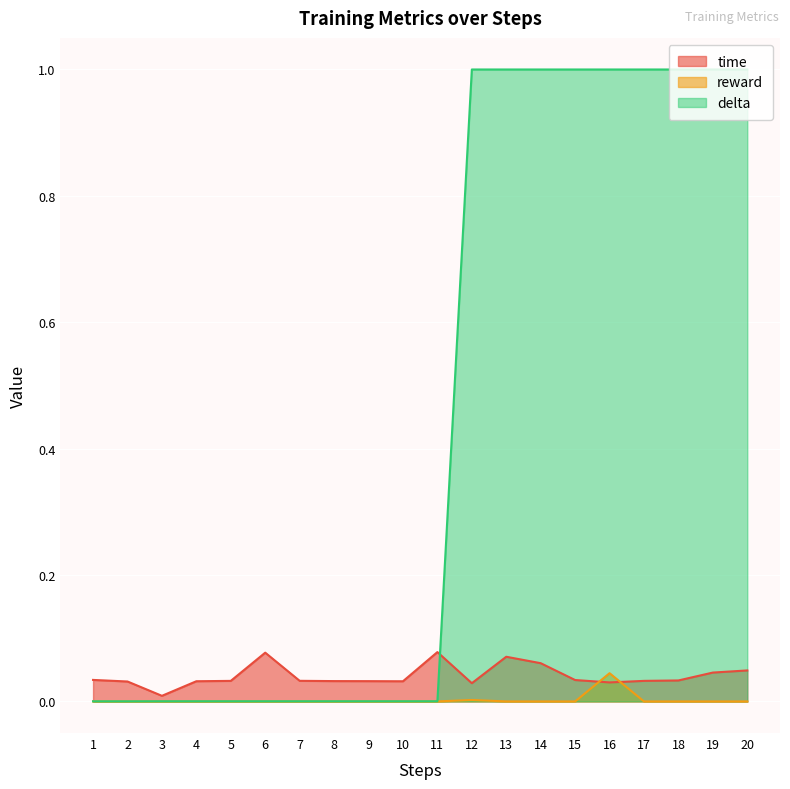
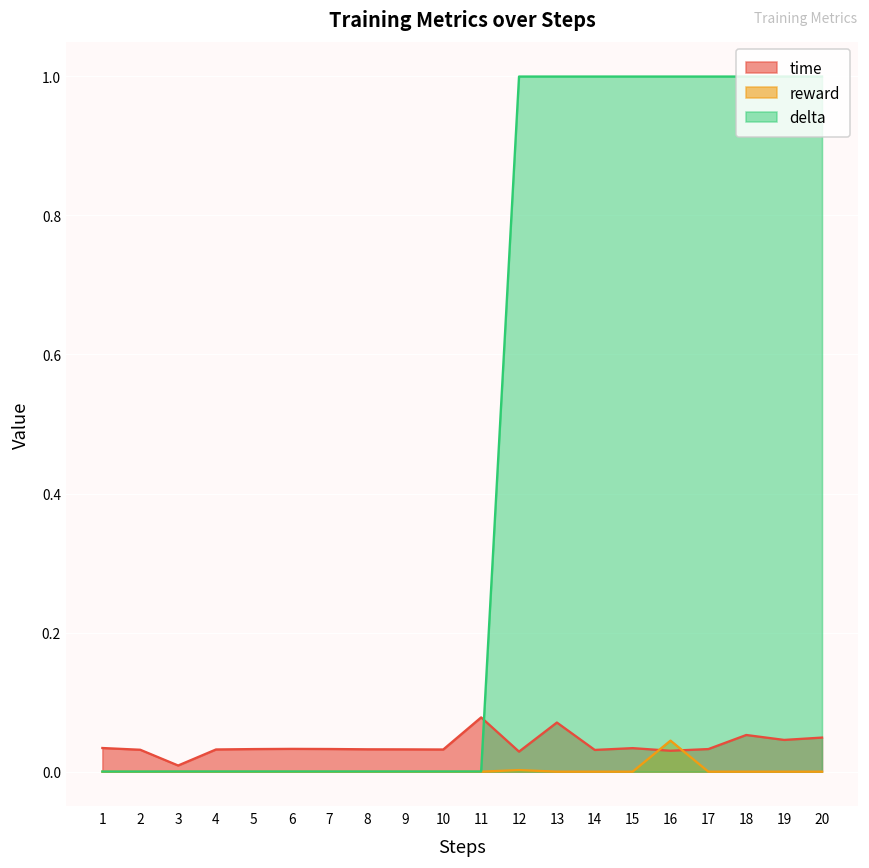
  {
    "time": {
      "1": 0.03,
      "2": 0.03,
      "3": 0.01,
      "4": 0.03,
      "5": 0.03,
-     "6": 0.08,
+     "6": 0.03,
      "7": 0.03,
      "8": 0.03,
      "9": 0.03,
      "10": 0.03,
      "11": 0.08,
      "12": 0.03,
      "13": 0.07,
-     "14": 0.06,
+     "14": 0.03,
      "15": 0.03,
      "16": 0.03,
      "17": 0.03,
-     "18": 0.03,
+     "18": 0.05,
      "19": 0.05,
      "20": 0.05
    },
    "reward": {
      "12": 0.00,
      "13": 0.00,
      "14": 0.00,
      "15": 0.00,
      "16": 0.04,
      "17": 0.00,
      "18": 0.00,
      "19": 0.00,
      "20": 0.00
    },
    "delta": {
      "12": 1.00,
      "13": 1.00,
      "14": 1.00,
      "15": 1.00,
      "16": 1.00,
      "17": 1.00
    }
  }
